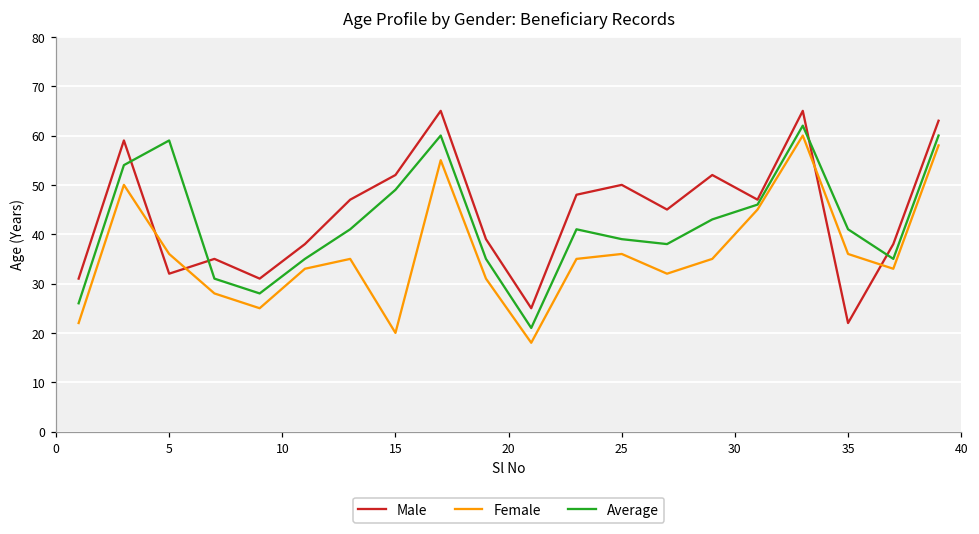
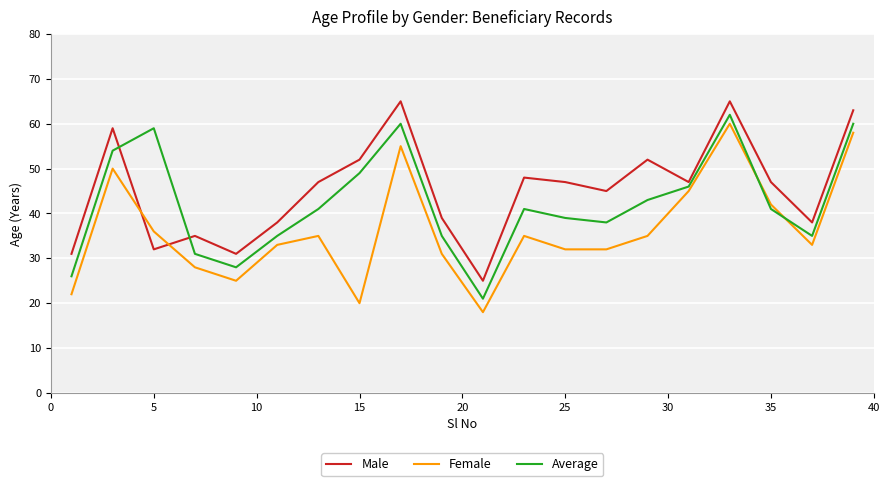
  {
    "Male": {
      "5": 32,
      "15": 52,
-     "25": 50,
-     "35": 22
+     "25": 47,
+     "35": 47
    },
    "Female": {
      "5": 36,
      "15": 20,
-     "25": 36,
-     "35": 36
+     "25": 32,
+     "35": 42
    },
    "Average": {
      "5": 59,
      "15": 49,
      "25": 39,
      "35": 41
    }
  }
